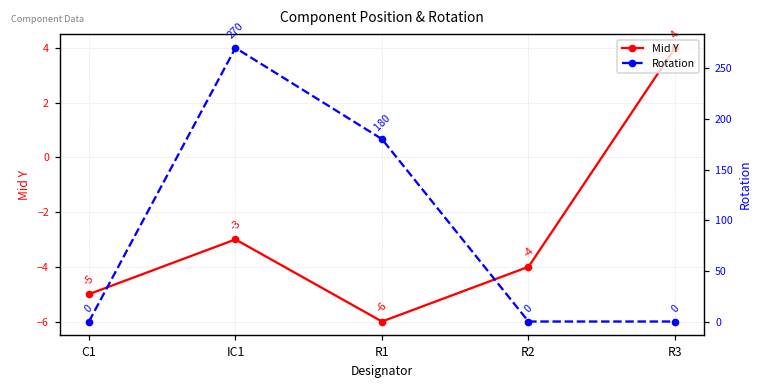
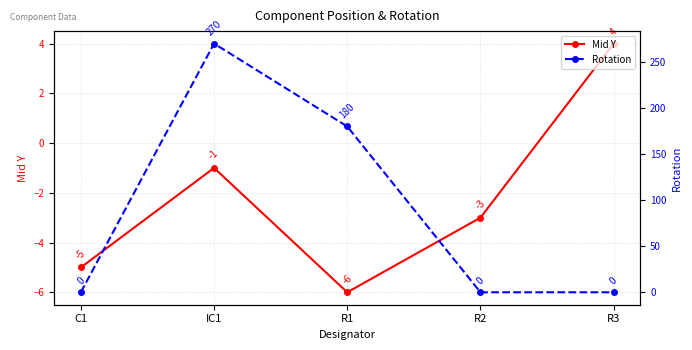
  {
    "Mid Y": {
      "C1": -5,
-     "IC1": -3,
+     "IC1": -1,
      "R1": -6,
-     "R2": -4
+     "R2": -3
    },
    "Rotation": {
      "C1": 0,
      "IC1": 270,
      "R1": 180,
      "R2": 0,
      "R3": 0
    }
  }
